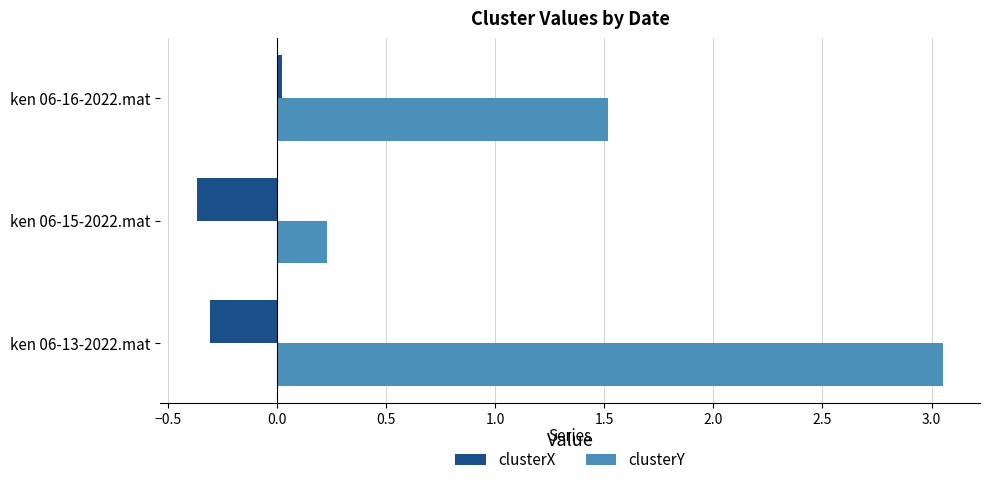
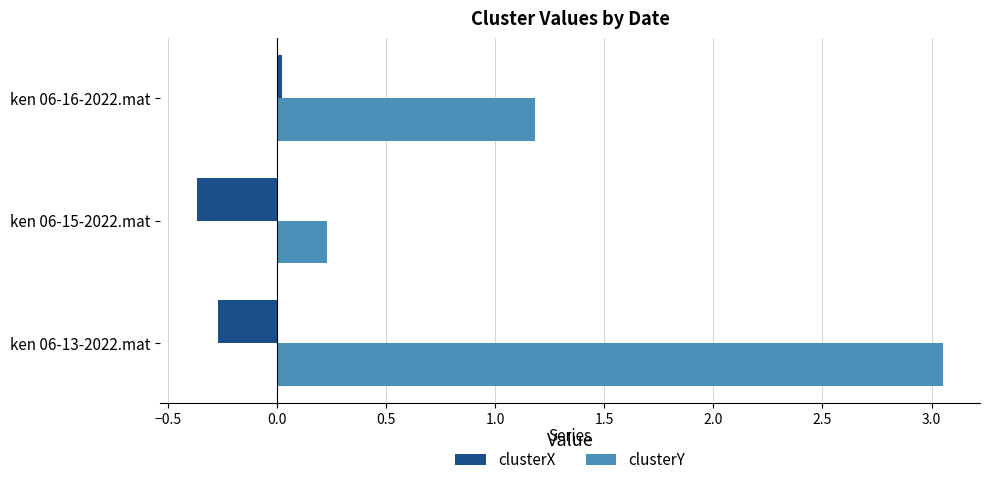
  {
    "clusterX": {
      "ken 06-16-2022.mat": 0.02,
      "ken 06-15-2022.mat": -0.37,
-     "ken 06-13-2022.mat": -0.31
+     "ken 06-13-2022.mat": -0.27
    },
    "clusterY": {
-     "ken 06-16-2022.mat": 1.52,
+     "ken 06-16-2022.mat": 1.18,
      "ken 06-15-2022.mat": 0.23,
      "ken 06-13-2022.mat": 3.05
    }
  }
